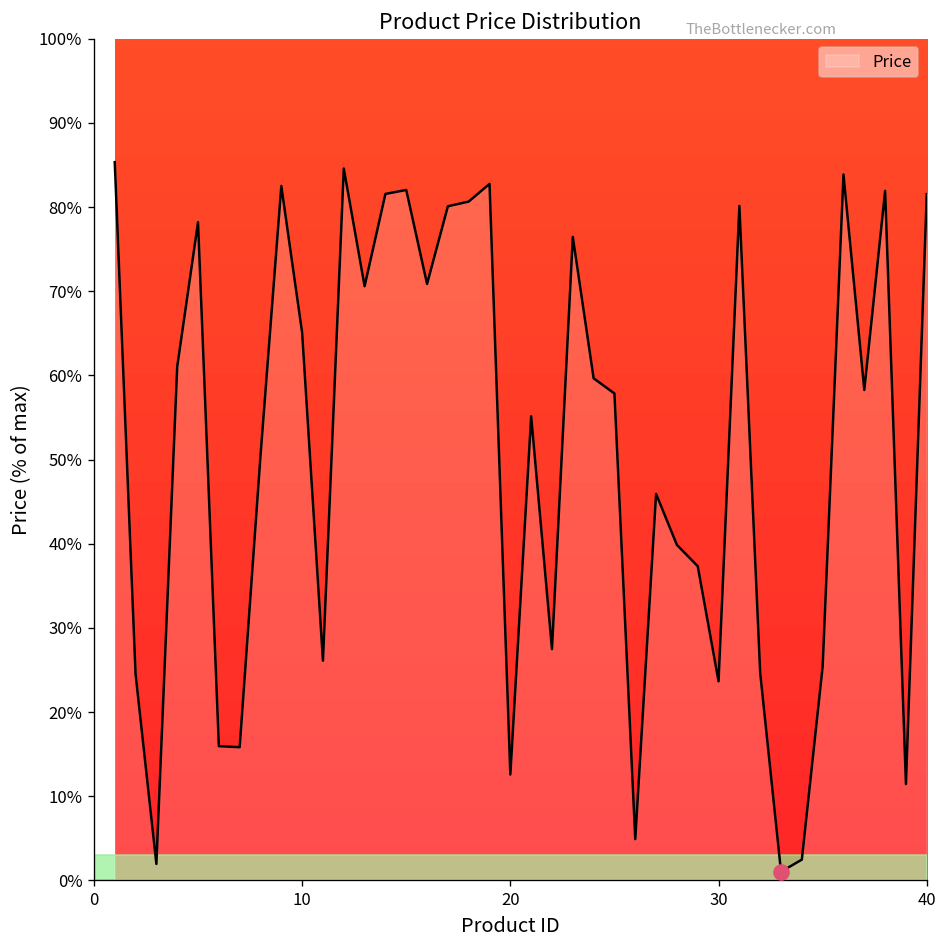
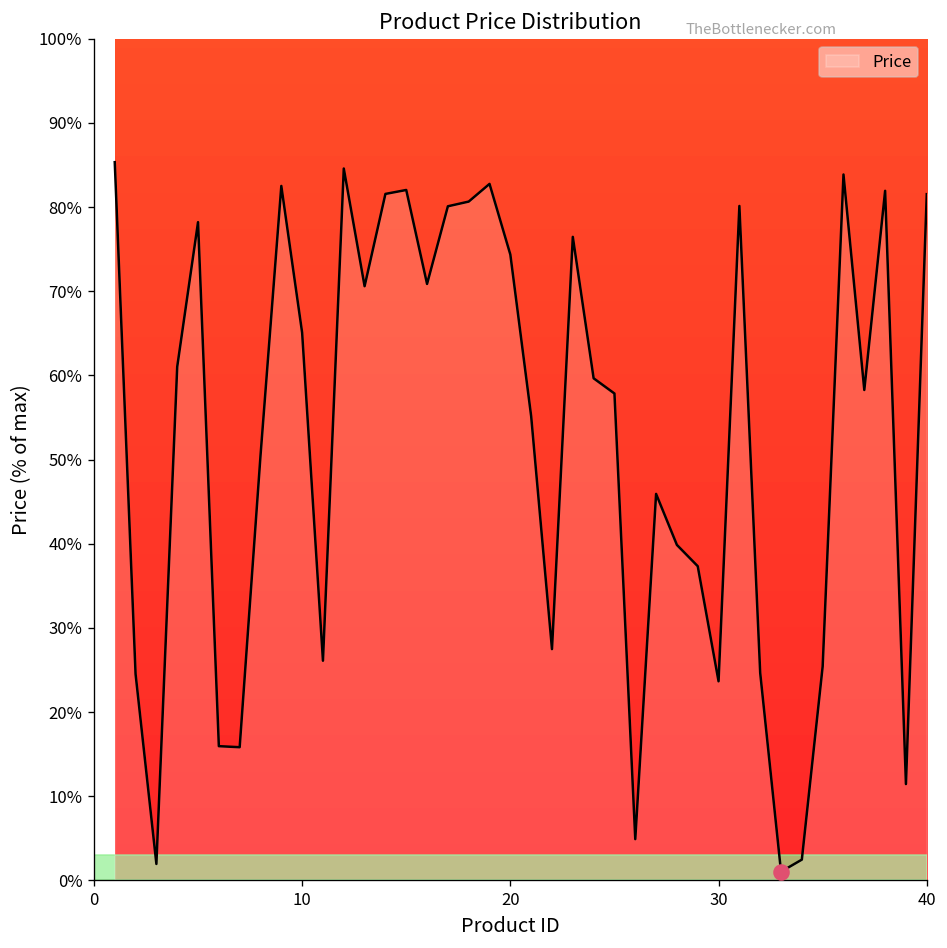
  {
    "Price": {
      "10": "65%",
-     "20": "13%",
+     "20": "74%",
      "30": "24%",
      "40": "82%"
    }
  }
